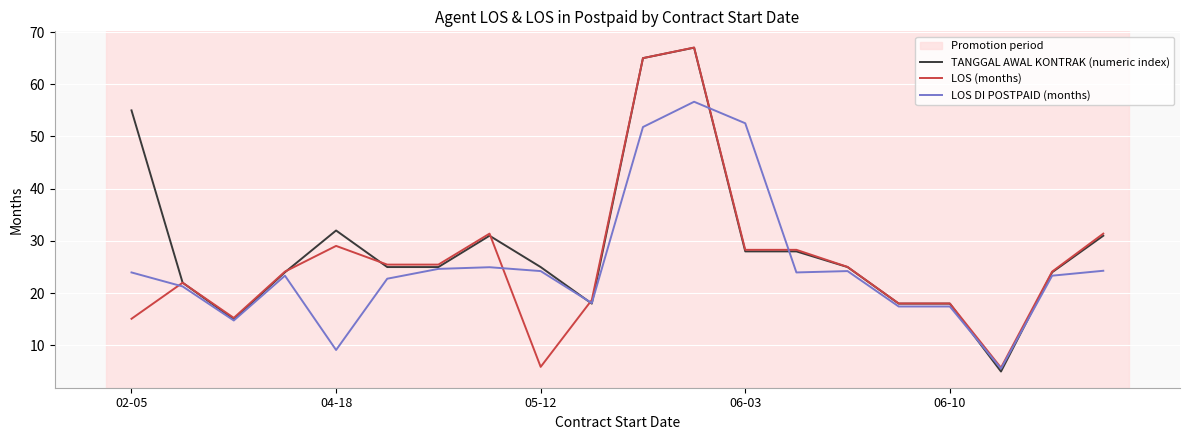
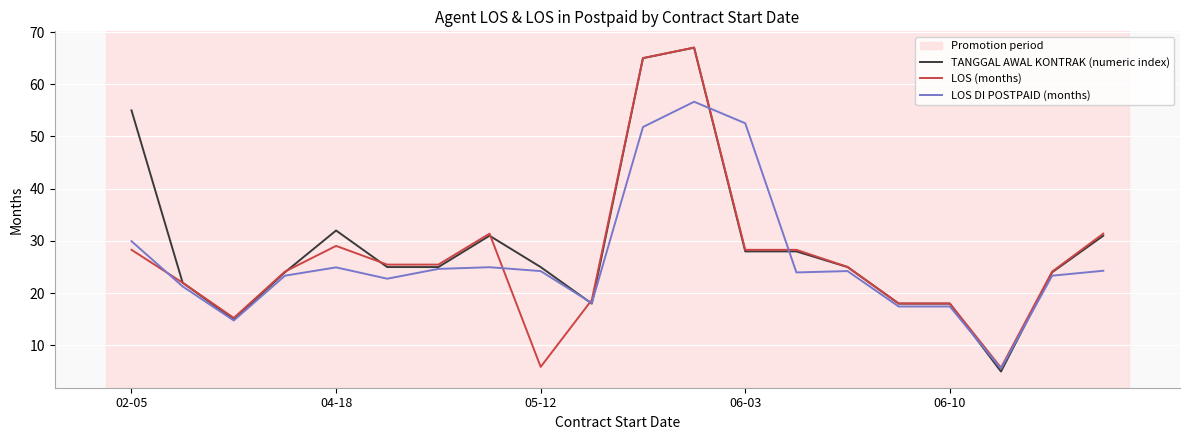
  {
    "TANGGAL AWAL KONTRAK (numeric index)": {
      "02-05": 55,
      "04-18": 32,
      "05-12": 25
    },
    "LOS (months)": {
-     "02-05": 15,
+     "02-05": 28,
      "04-18": 29,
      "05-12": 6
    },
    "LOS DI POSTPAID (months)": {
-     "02-05": 24,
-     "04-18": 9,
+     "02-05": 30,
+     "04-18": 25,
      "05-12": 24,
      "06-03": 53,
      "06-10": 17
    }
  }
